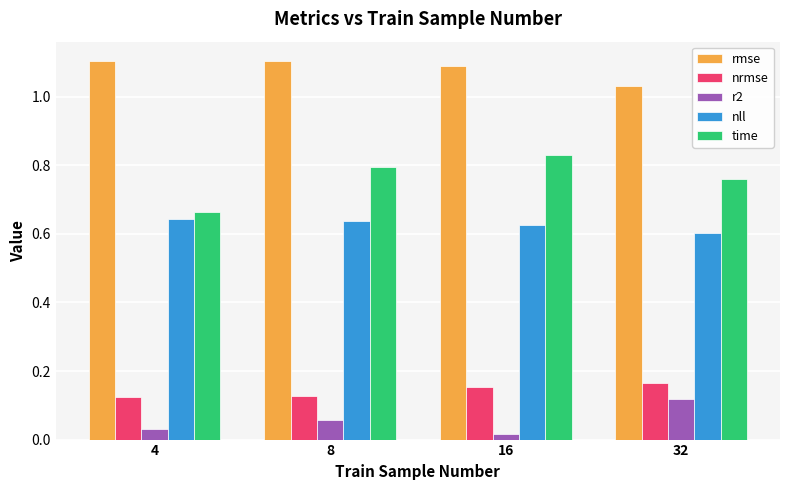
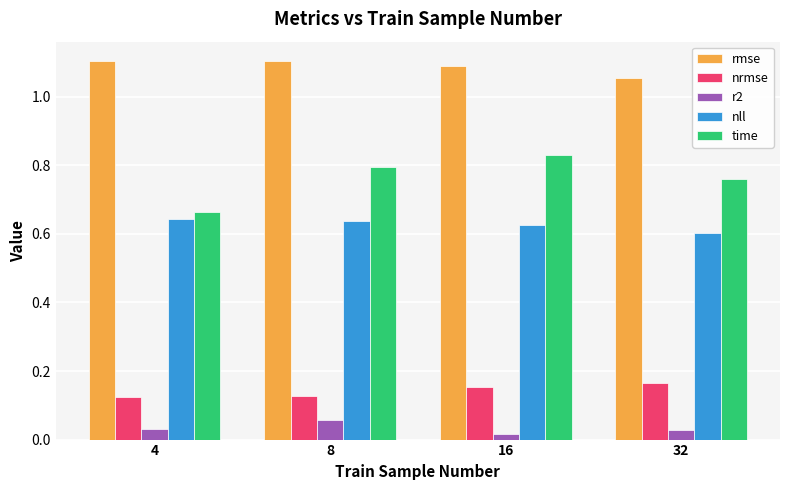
  {
    "rmse": {
      "4": 1.11,
      "8": 1.10,
      "16": 1.09,
-     "32": 1.03
+     "32": 1.05
    },
    "nrmse": {
      "4": 0.13,
      "8": 0.13,
      "16": 0.15,
      "32": 0.16
    },
    "r2": {
      "4": 0.03,
      "8": 0.06,
      "16": 0.02,
-     "32": 0.12
+     "32": 0.03
    },
    "nll": {
      "4": 0.64,
      "8": 0.64,
      "16": 0.63,
      "32": 0.60
    },
    "time": {
      "4": 0.66,
      "8": 0.79,
      "16": 0.83,
      "32": 0.76
    }
  }
